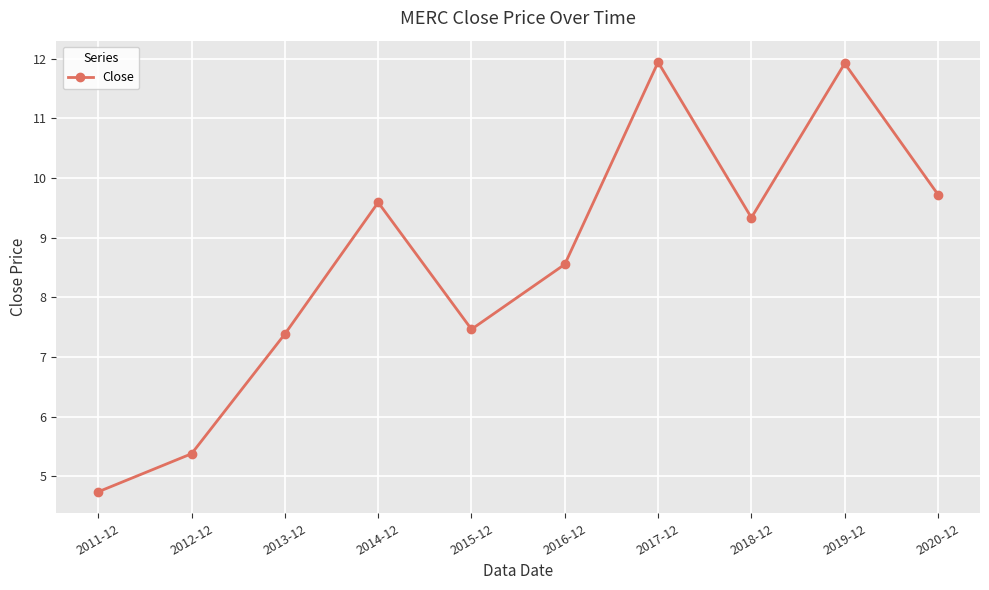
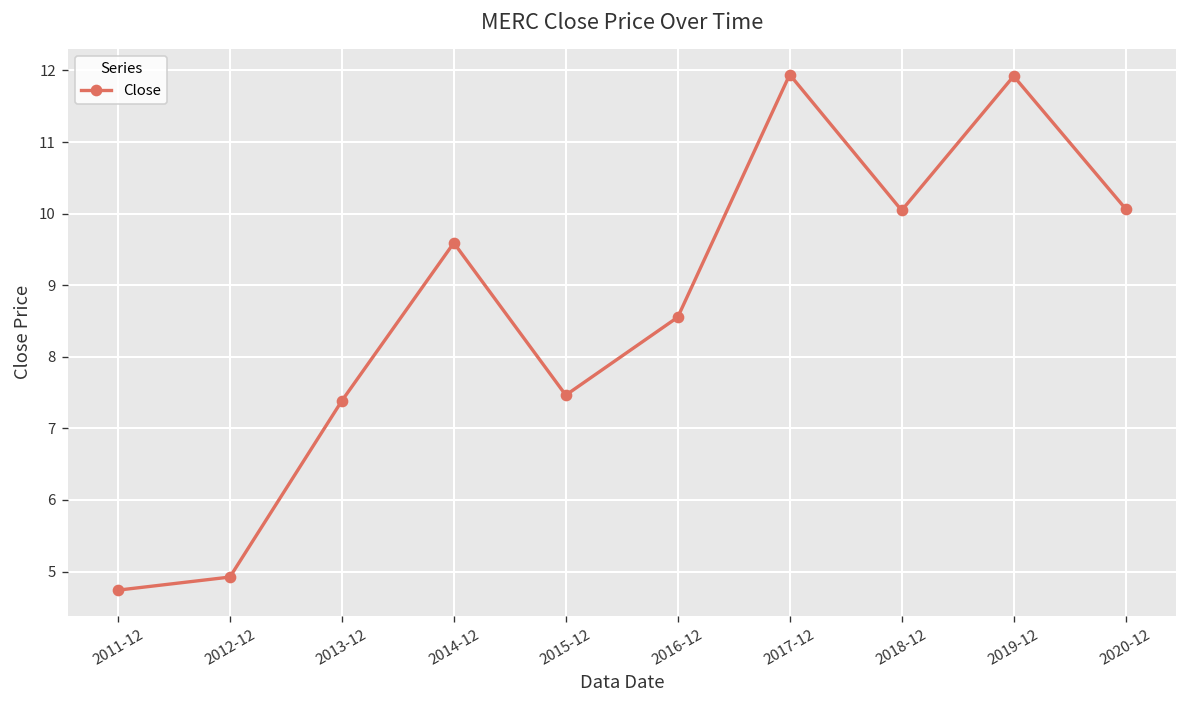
  {
    "2011-12": 4.7,
-   "2012-12": 5.4,
+   "2012-12": 4.9,
    "2013-12": 7.4,
    "2014-12": 9.6,
    "2015-12": 7.5,
    "2016-12": 8.6,
    "2017-12": 11.9,
-   "2018-12": 9.3,
+   "2018-12": 10.0,
    "2019-12": 11.9,
-   "2020-12": 9.7
+   "2020-12": 10.1
  }
